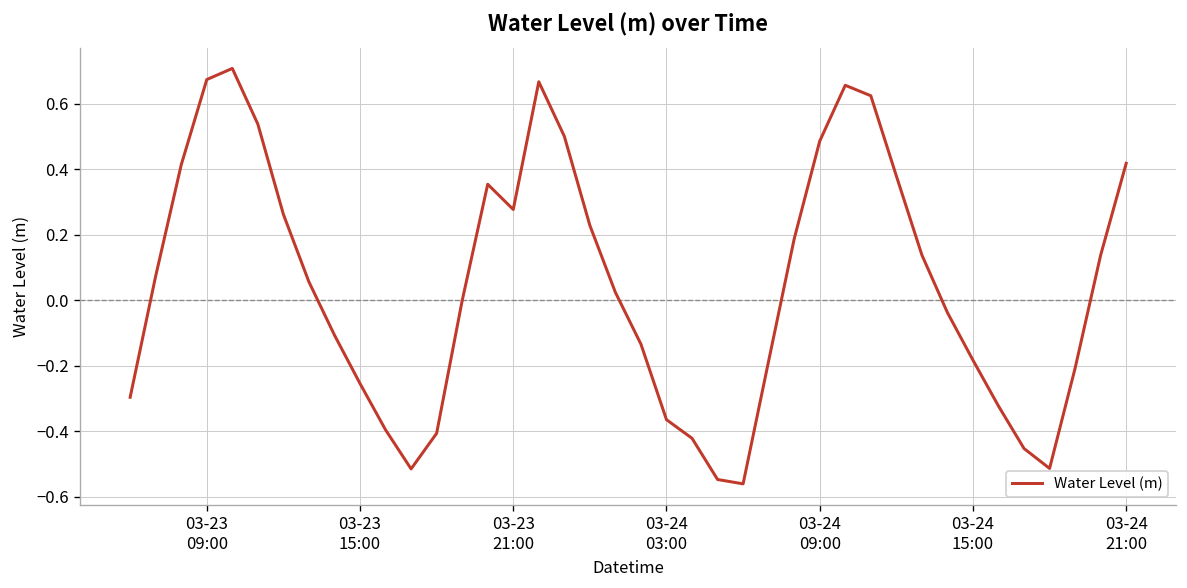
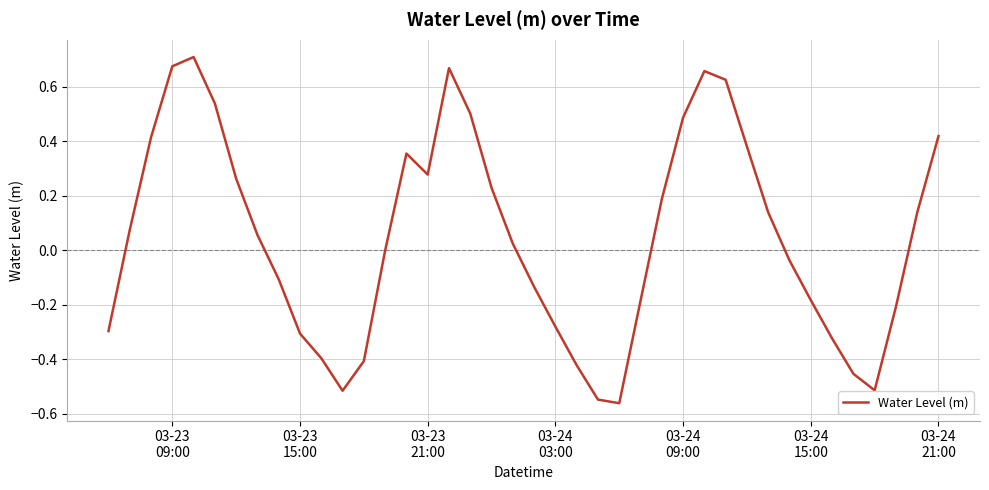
  {
    "03-23 09:00": 0.67,
-   "03-23 15:00": -0.25,
+   "03-23 15:00": -0.31,
    "03-23 21:00": 0.28,
-   "03-24 03:00": -0.36,
+   "03-24 03:00": -0.28,
    "03-24 09:00": 0.49,
    "03-24 15:00": -0.18,
    "03-24 21:00": 0.42
  }
